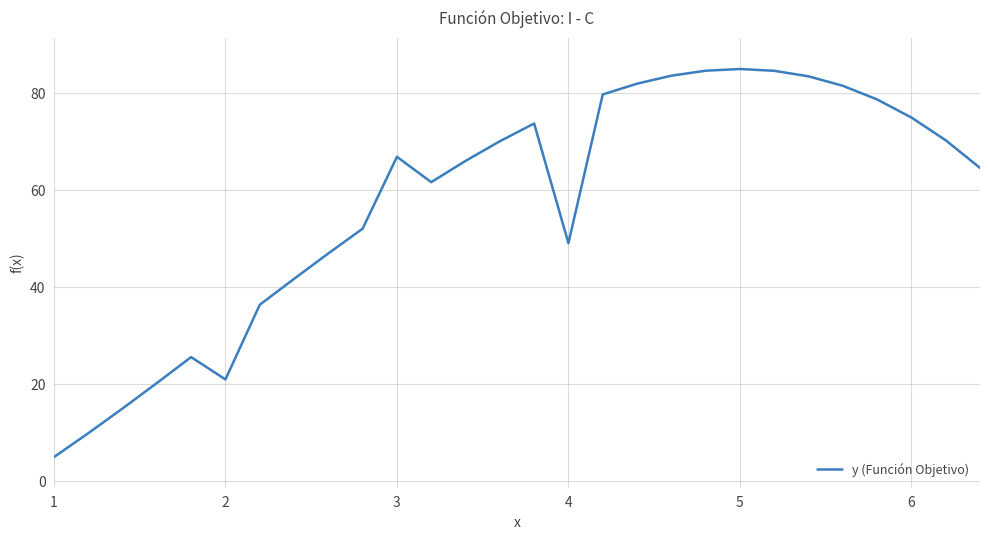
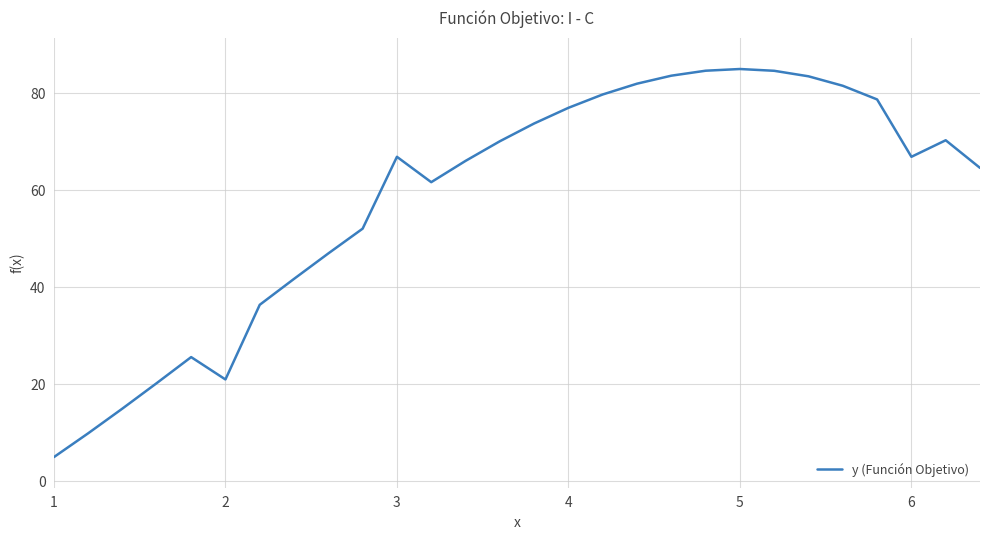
  {
    "1": 5,
    "2": 21,
    "3": 67,
-   "4": 49,
+   "4": 77,
    "5": 85,
-   "6": 75
+   "6": 67
  }
